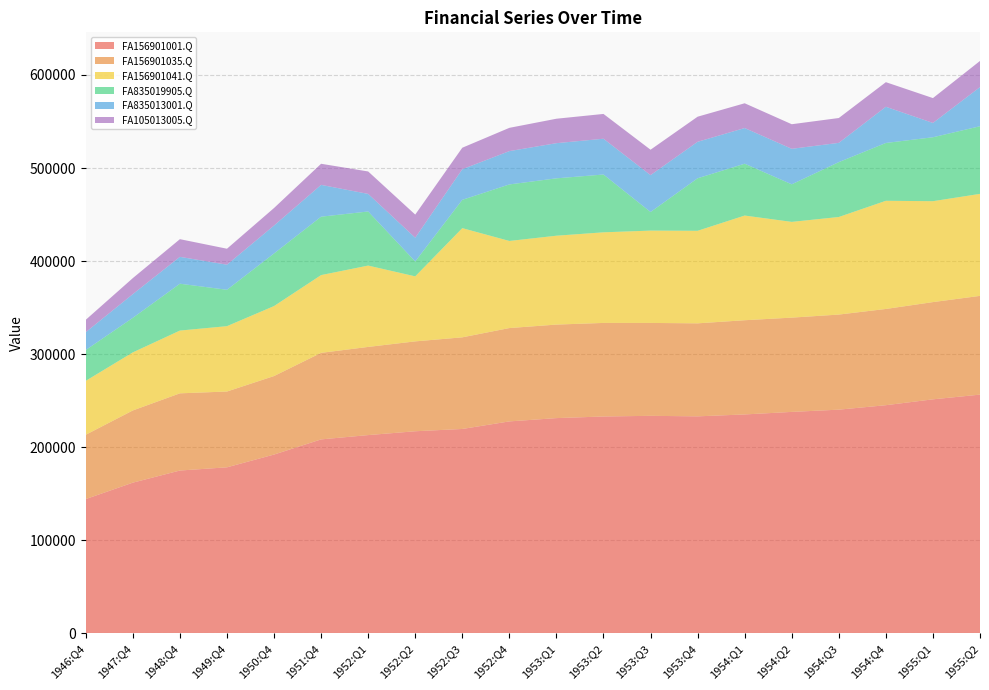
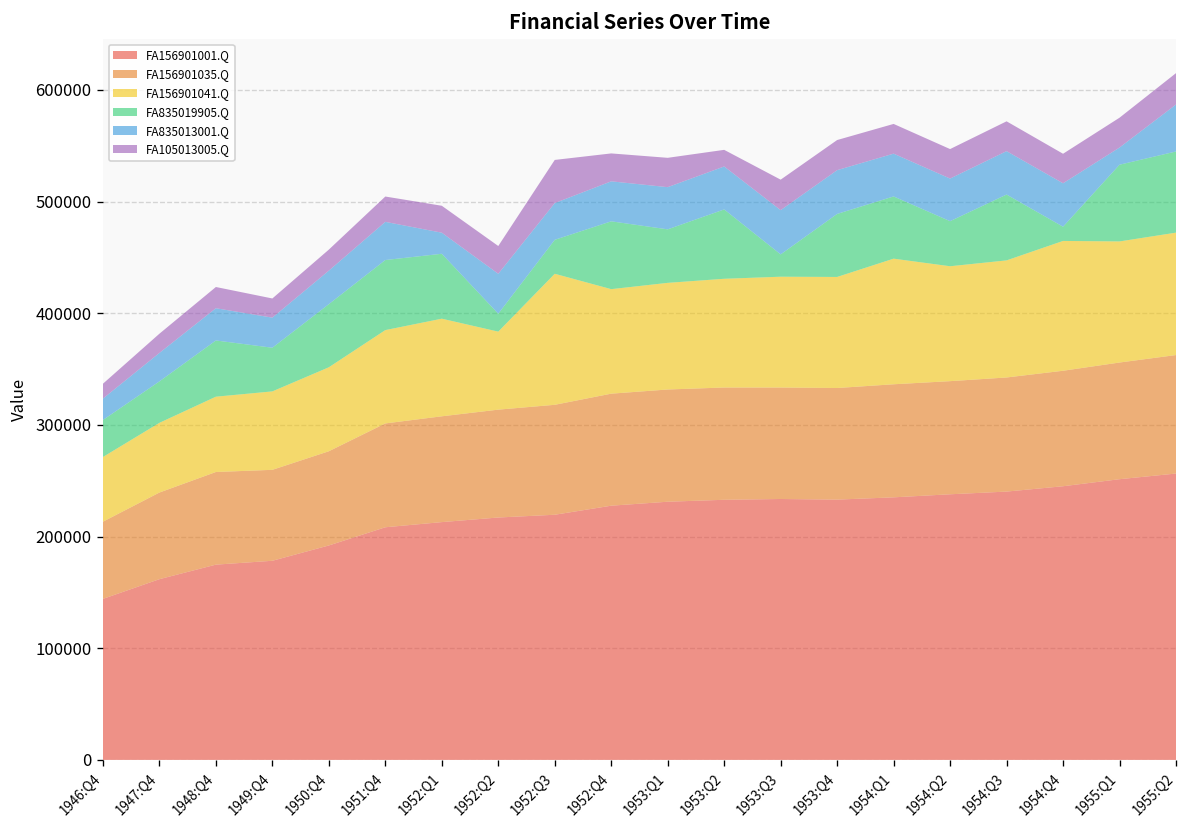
  {
    "FA156901041.Q": {
      "1946:Q4": 60000,
      "1947:Q4": 60000,
      "1948:Q4": 70000,
      "1949:Q4": 70000,
      "1950:Q4": 80000,
      "1951:Q4": 80000,
      "1952:Q1": 90000,
      "1952:Q2": 70000,
      "1952:Q3": 120000,
      "1952:Q4": 90000,
      "1953:Q1": 100000,
      "1953:Q2": 100000,
      "1953:Q3": 100000,
      "1953:Q4": 100000,
      "1954:Q1": 110000,
      "1954:Q2": 100000,
      "1954:Q3": 100000,
      "1954:Q4": 120000,
      "1955:Q1": 110000,
      "1955:Q2": 110000
    },
    "FA835019905.Q": {
      "1946:Q4": 30000,
      "1947:Q4": 40000,
      "1948:Q4": 50000,
      "1949:Q4": 40000,
      "1950:Q4": 60000,
      "1951:Q4": 60000,
      "1952:Q1": 60000,
      "1952:Q2": 20000,
      "1952:Q3": 30000,
      "1952:Q4": 60000,
-     "1953:Q1": 60000,
+     "1953:Q1": 50000,
      "1953:Q2": 60000,
      "1953:Q3": 20000,
      "1953:Q4": 60000,
      "1954:Q1": 60000,
      "1954:Q2": 40000,
      "1954:Q3": 60000,
-     "1954:Q4": 60000,
+     "1954:Q4": 10000,
      "1955:Q1": 70000,
      "1955:Q2": 70000
    },
    "FA835013001.Q": {
      "1946:Q4": 20000,
      "1947:Q4": 30000,
      "1948:Q4": 30000,
      "1949:Q4": 30000,
      "1950:Q4": 30000,
      "1951:Q4": 30000,
      "1952:Q1": 20000,
-     "1952:Q2": 30000,
+     "1952:Q2": 40000,
      "1952:Q3": 30000,
      "1952:Q4": 40000,
      "1953:Q1": 40000,
      "1953:Q2": 40000,
      "1953:Q3": 40000,
      "1953:Q4": 40000,
      "1954:Q1": 40000,
      "1954:Q2": 40000,
-     "1954:Q3": 20000,
+     "1954:Q3": 40000,
      "1954:Q4": 40000,
      "1955:Q1": 20000,
      "1955:Q2": 40000
    },
    "FA105013005.Q": {
      "1946:Q4": 10000,
      "1947:Q4": 20000,
      "1948:Q4": 20000,
      "1949:Q4": 20000,
      "1950:Q4": 20000,
      "1951:Q4": 20000,
      "1952:Q1": 20000,
      "1952:Q2": 20000,
-     "1952:Q3": 20000,
+     "1952:Q3": 40000,
      "1952:Q4": 30000,
      "1953:Q1": 30000,
-     "1953:Q2": 30000,
+     "1953:Q2": 10000,
      "1953:Q3": 30000,
      "1953:Q4": 30000,
      "1954:Q1": 30000,
      "1954:Q2": 30000,
      "1954:Q3": 30000,
      "1954:Q4": 30000,
      "1955:Q1": 30000,
      "1955:Q2": 30000
    }
  }
